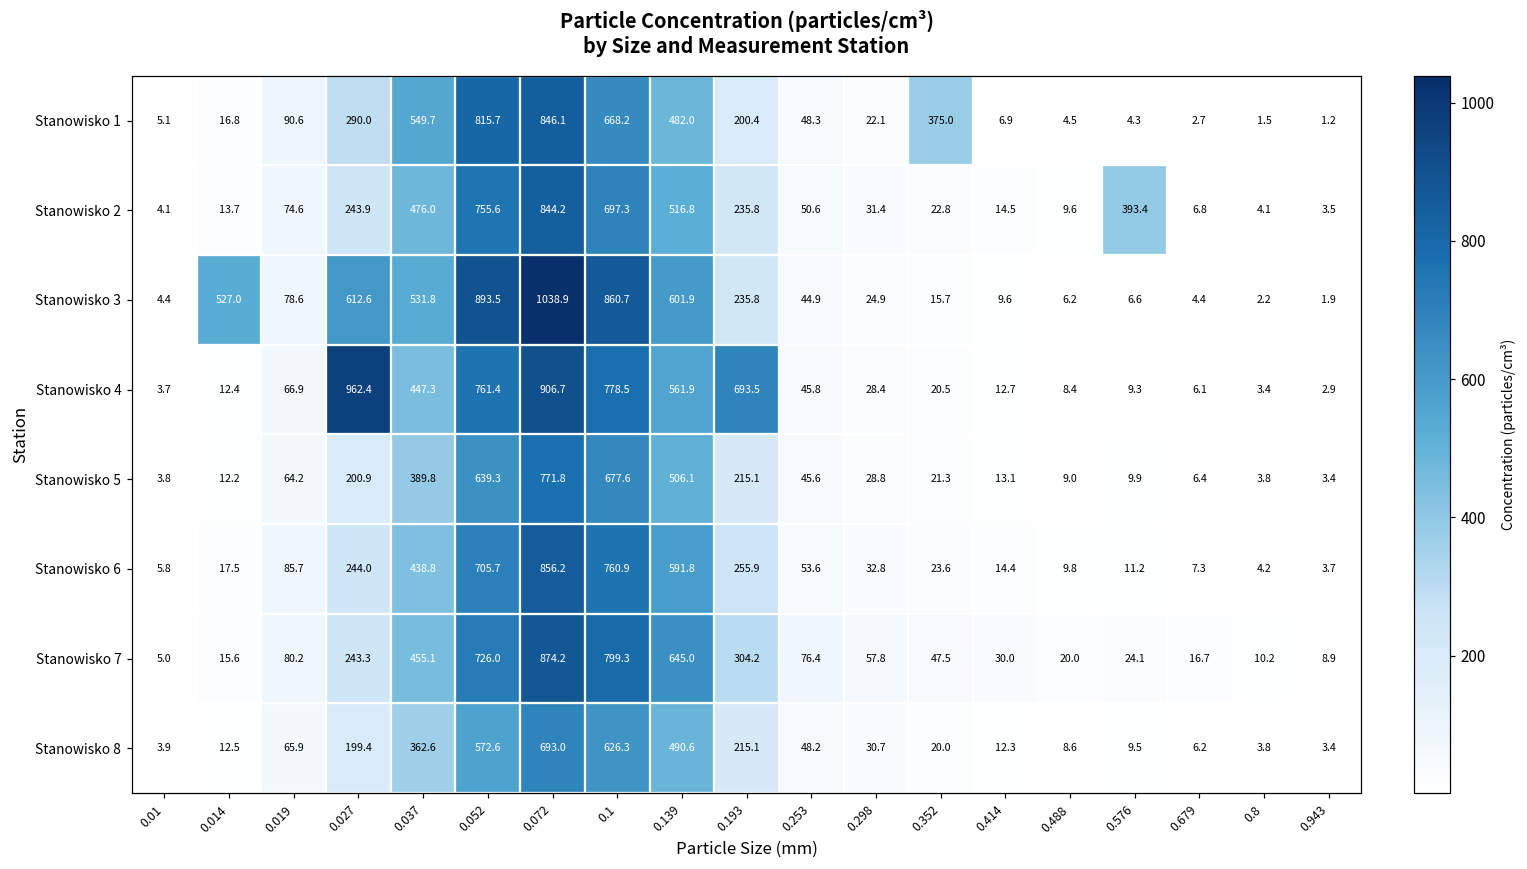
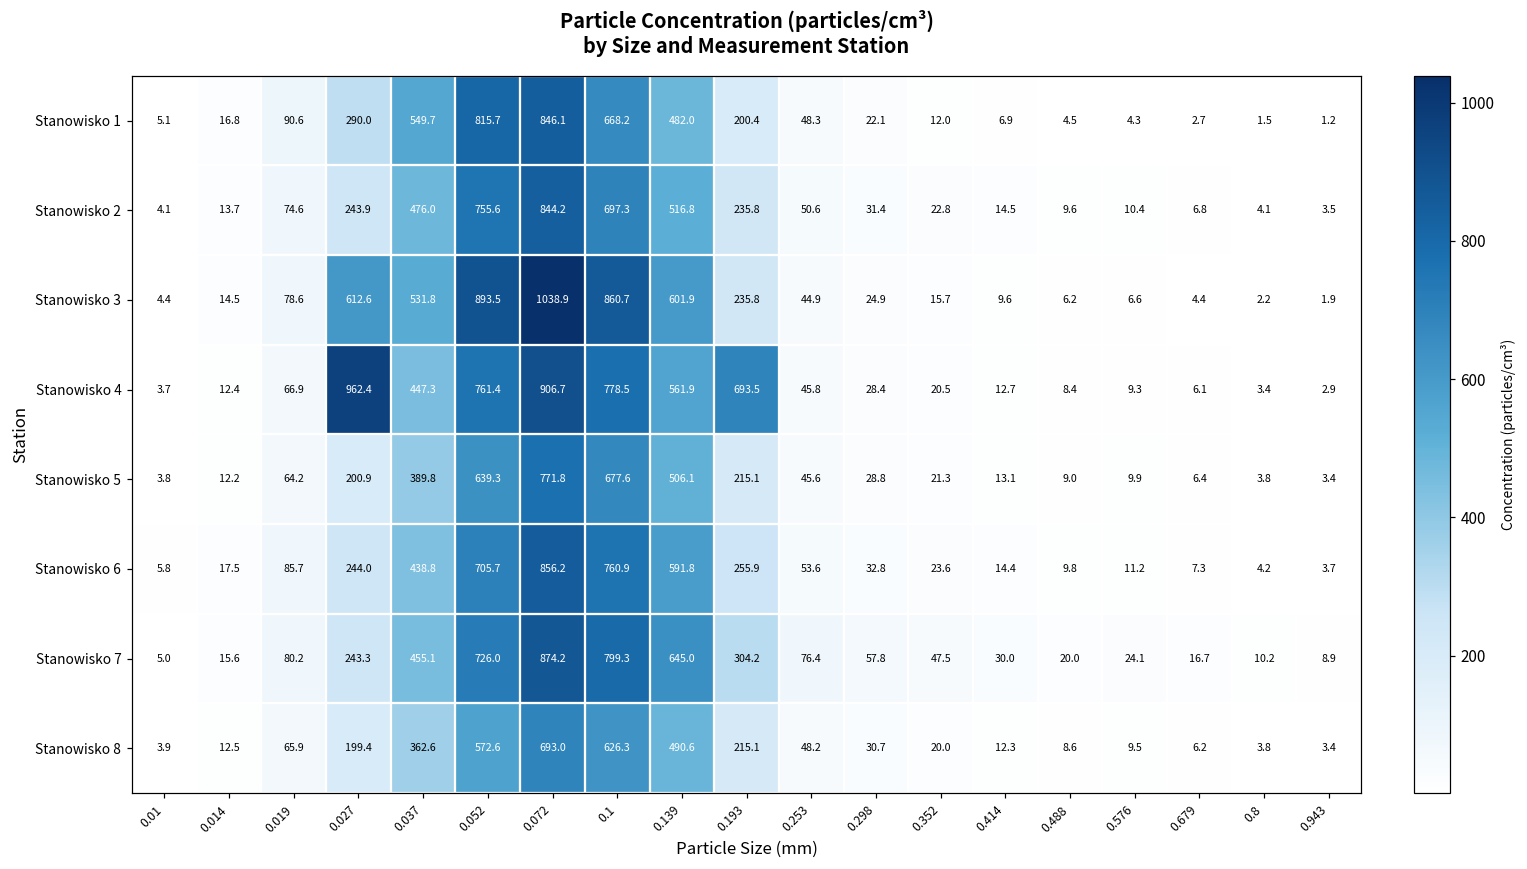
  {
    "Stanowisko 1": {
      "0.01": 5.1,
      "0.014": 16.8,
      "0.019": 90.6,
      "0.027": 290.0,
      "0.037": 549.7,
      "0.052": 815.7,
      "0.072": 846.1,
      "0.1": 668.2,
      "0.139": 482.0,
      "0.193": 200.4,
      "0.253": 48.3,
      "0.298": 22.1,
-     "0.352": 375.0,
+     "0.352": 12.0,
      "0.414": 6.9,
      "0.488": 4.5,
      "0.576": 4.3,
      "0.679": 2.7,
      "0.8": 1.5,
      "0.943": 1.2
    },
    "Stanowisko 2": {
      "0.01": 4.1,
      "0.014": 13.7,
      "0.019": 74.6,
      "0.027": 243.9,
      "0.037": 476.0,
      "0.052": 755.6,
      "0.072": 844.2,
      "0.1": 697.3,
      "0.139": 516.8,
      "0.193": 235.8,
      "0.253": 50.6,
      "0.298": 31.4,
      "0.352": 22.8,
      "0.414": 14.5,
      "0.488": 9.6,
-     "0.576": 393.4,
+     "0.576": 10.4,
      "0.679": 6.8,
      "0.8": 4.1,
      "0.943": 3.5
    },
    "Stanowisko 3": {
      "0.01": 4.4,
-     "0.014": 527.0,
+     "0.014": 14.5,
      "0.019": 78.6,
      "0.027": 612.6,
      "0.037": 531.8,
      "0.052": 893.5,
      "0.072": 1038.9,
      "0.1": 860.7,
      "0.139": 601.9,
      "0.193": 235.8,
      "0.253": 44.9,
      "0.298": 24.9,
      "0.352": 15.7,
      "0.414": 9.6,
      "0.488": 6.2,
      "0.576": 6.6,
      "0.679": 4.4,
      "0.8": 2.2,
      "0.943": 1.9
    },
    "Stanowisko 4": {
      "0.01": 3.7,
      "0.014": 12.4,
      "0.019": 66.9,
      "0.027": 962.4,
      "0.037": 447.3,
      "0.052": 761.4,
      "0.072": 906.7,
      "0.1": 778.5,
      "0.139": 561.9,
      "0.193": 693.5,
      "0.253": 45.8,
      "0.298": 28.4,
      "0.352": 20.5,
      "0.414": 12.7,
      "0.488": 8.4,
      "0.576": 9.3,
      "0.679": 6.1,
      "0.8": 3.4,
      "0.943": 2.9
    },
    "Stanowisko 5": {
      "0.01": 3.8,
      "0.014": 12.2,
      "0.019": 64.2,
      "0.027": 200.9,
      "0.037": 389.8,
      "0.052": 639.3,
      "0.072": 771.8,
      "0.1": 677.6,
      "0.139": 506.1,
      "0.193": 215.1,
      "0.253": 45.6,
      "0.298": 28.8,
      "0.352": 21.3,
      "0.414": 13.1,
      "0.488": 9.0,
      "0.576": 9.9,
      "0.679": 6.4,
      "0.8": 3.8,
      "0.943": 3.4
    },
    "Stanowisko 6": {
      "0.01": 5.8,
      "0.014": 17.5,
      "0.019": 85.7,
      "0.027": 244.0,
      "0.037": 438.8,
      "0.052": 705.7,
      "0.072": 856.2,
      "0.1": 760.9,
      "0.139": 591.8,
      "0.193": 255.9,
      "0.253": 53.6,
      "0.298": 32.8,
      "0.352": 23.6,
      "0.414": 14.4,
      "0.488": 9.8,
      "0.576": 11.2,
      "0.679": 7.3,
      "0.8": 4.2,
      "0.943": 3.7
    },
    "Stanowisko 7": {
      "0.01": 5.0,
      "0.014": 15.6,
      "0.019": 80.2,
      "0.027": 243.3,
      "0.037": 455.1,
      "0.052": 726.0,
      "0.072": 874.2,
      "0.1": 799.3,
      "0.139": 645.0,
      "0.193": 304.2,
      "0.253": 76.4,
      "0.298": 57.8,
      "0.352": 47.5,
      "0.414": 30.0,
      "0.488": 20.0,
      "0.576": 24.1,
      "0.679": 16.7,
      "0.8": 10.2,
      "0.943": 8.9
    },
    "Stanowisko 8": {
      "0.01": 3.9,
      "0.014": 12.5,
      "0.019": 65.9,
      "0.027": 199.4,
      "0.037": 362.6,
      "0.052": 572.6,
      "0.072": 693.0,
      "0.1": 626.3,
      "0.139": 490.6,
      "0.193": 215.1,
      "0.253": 48.2,
      "0.298": 30.7,
      "0.352": 20.0,
      "0.414": 12.3,
      "0.488": 8.6,
      "0.576": 9.5,
      "0.679": 6.2,
      "0.8": 3.8,
      "0.943": 3.4
    }
  }
